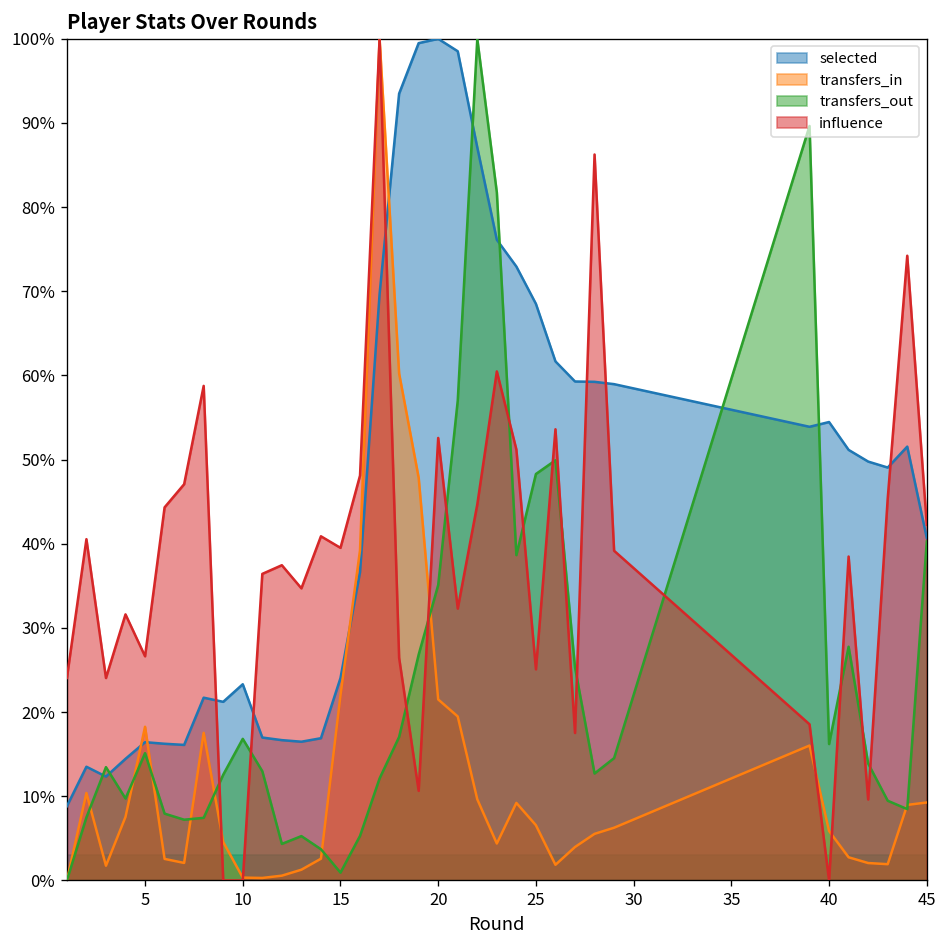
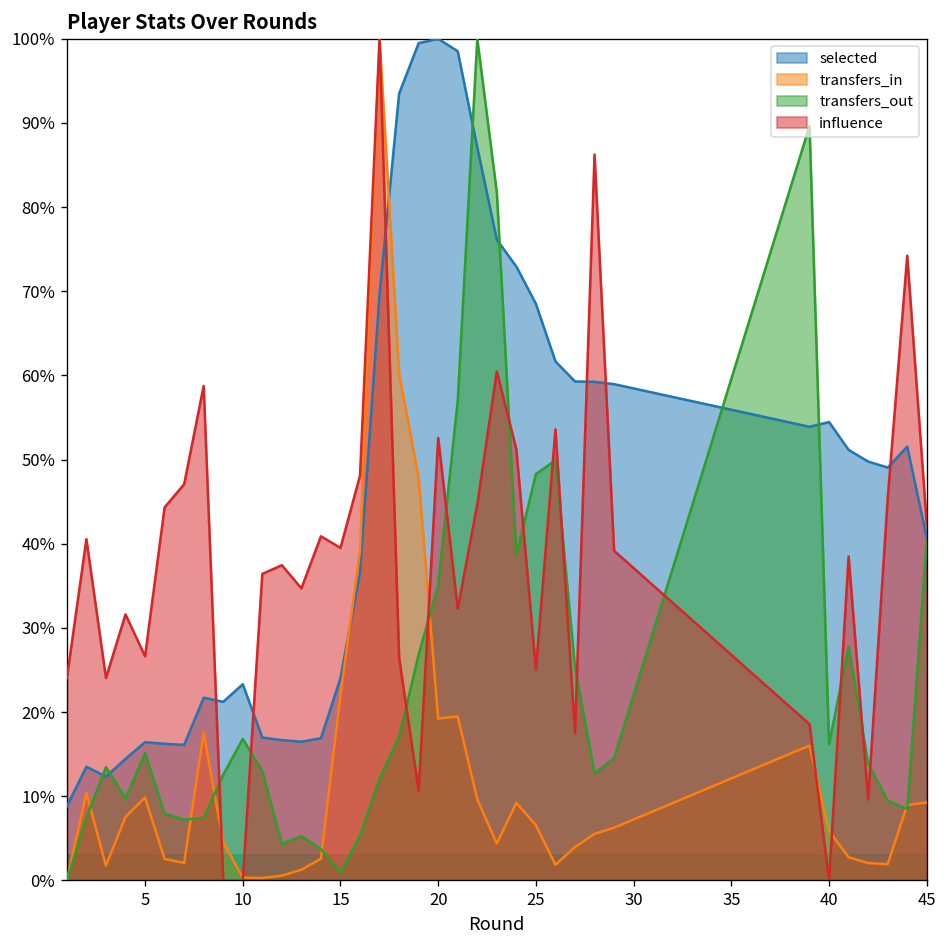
  {
    "selected": {
      "5": "16%",
      "10": "23%",
      "15": "24%",
      "20": "100%",
      "25": "69%",
      "40": "54%",
      "45": "41%"
    },
    "transfers_in": {
-     "5": "18%",
+     "5": "10%",
      "15": "22%",
-     "20": "22%",
+     "20": "19%",
      "25": "7%",
      "40": "6%",
      "45": "9%"
    },
    "transfers_out": {
      "5": "15%",
      "10": "17%",
      "20": "35%",
      "25": "48%",
      "40": "16%",
      "45": "40%"
    },
    "influence": {
      "5": "27%",
      "15": "40%",
      "20": "53%",
      "25": "25%",
      "45": "42%"
    }
  }
